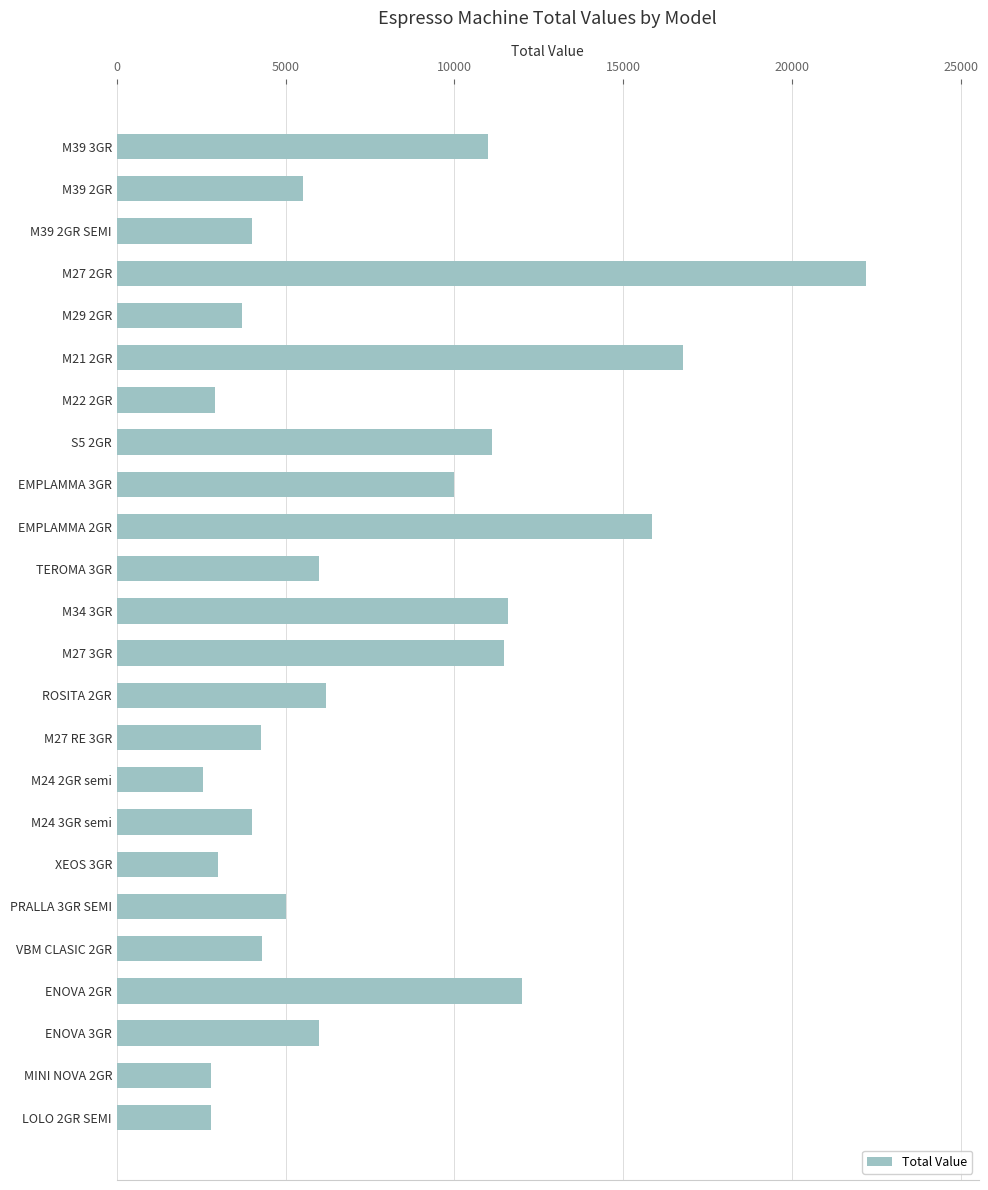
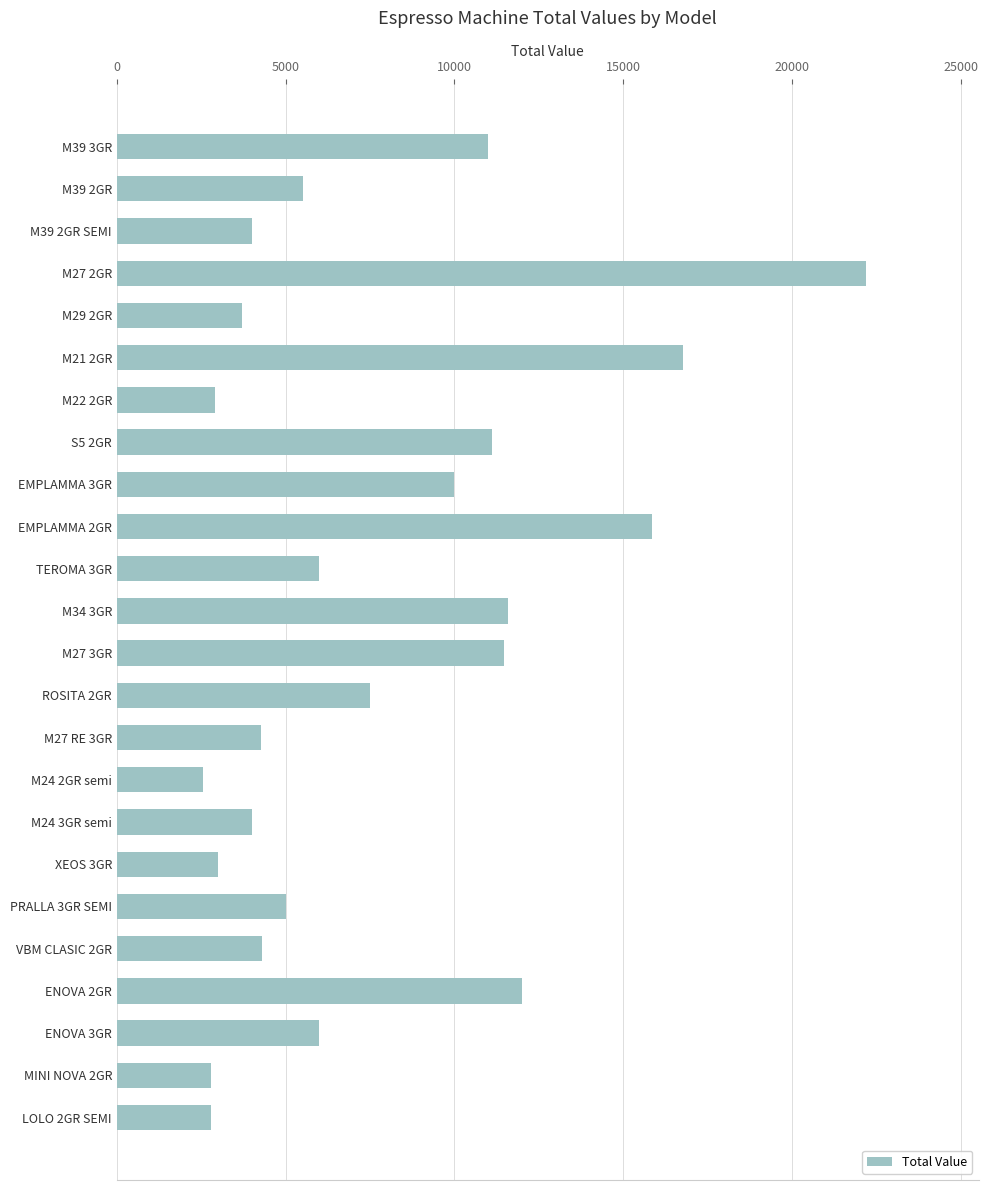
  {
    "M39 3GR": 11000,
    "M39 2GR": 5500,
    "M39 2GR SEMI": 4000,
    "M27 2GR": 22200,
    "M29 2GR": 3700,
    "M21 2GR": 16800,
    "M22 2GR": 2900,
    "S5 2GR": 11100,
    "EMPLAMMA 3GR": 10000,
    "EMPLAMMA 2GR": 15900,
    "TEROMA 3GR": 6000,
    "M34 3GR": 11600,
    "M27 3GR": 11500,
-   "ROSITA 2GR": 6200,
+   "ROSITA 2GR": 7500,
    "M27 RE 3GR": 4300,
    "M24 2GR semi": 2600,
    "M24 3GR semi": 4000,
    "XEOS 3GR": 3000,
    "PRALLA 3GR SEMI": 5000,
    "VBM CLASIC 2GR": 4300,
    "ENOVA 2GR": 12000,
    "ENOVA 3GR": 6000,
    "MINI NOVA 2GR": 2800,
    "LOLO 2GR SEMI": 2800
  }
